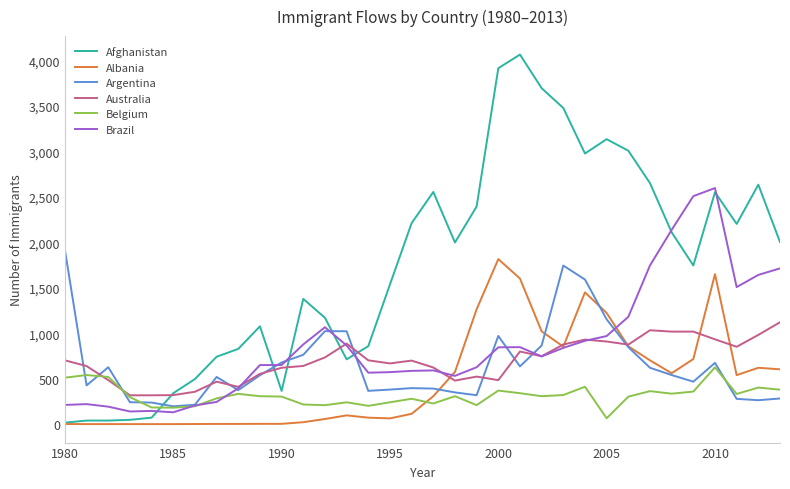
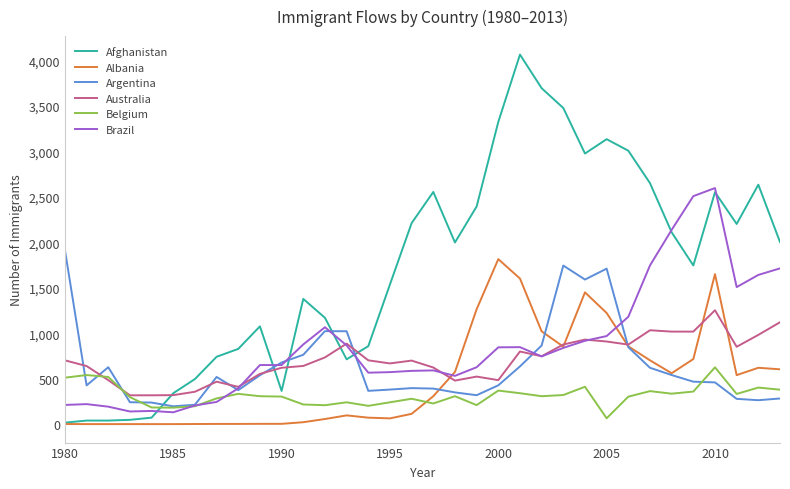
  {
    "Afghanistan": {
      "1990": "400",
      "1995": "1,500",
-     "2000": "3,900",
+     "2000": "3,300",
      "2005": "3,100",
      "2010": "2,600"
    },
    "Albania": {
      "1985": "0",
      "1990": "0",
      "1995": "100",
      "2000": "1,800",
      "2005": "1,200",
      "2010": "1,700"
    },
    "Argentina": {
      "1980": "1,900",
      "1995": "400",
-     "2000": "1,000",
-     "2005": "1,200",
-     "2010": "700"
+     "2000": "400",
+     "2005": "1,700",
+     "2010": "500"
    },
    "Australia": {
      "1980": "700",
      "1990": "600",
      "1995": "700",
      "2000": "500",
      "2005": "900",
-     "2010": "900"
+     "2010": "1,300"
    },
    "Belgium": {
      "1980": "500",
      "1990": "300",
      "1995": "200",
      "2000": "400",
      "2005": "100",
      "2010": "600"
    },
    "Brazil": {
      "1980": "200",
      "1985": "100",
      "1995": "600",
      "2000": "800",
      "2005": "1,000",
      "2010": "2,600"
    }
  }
